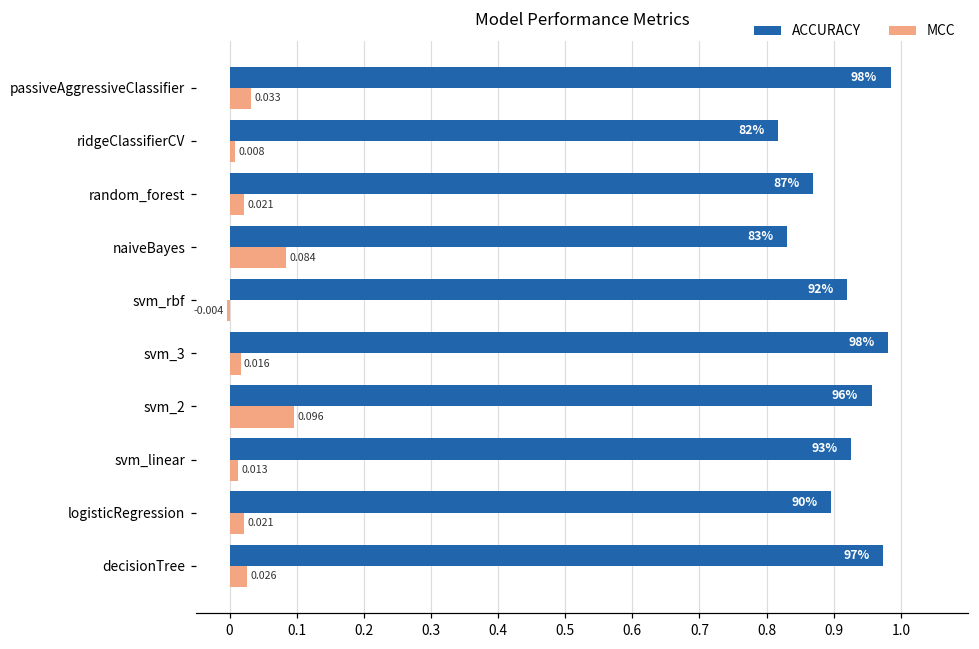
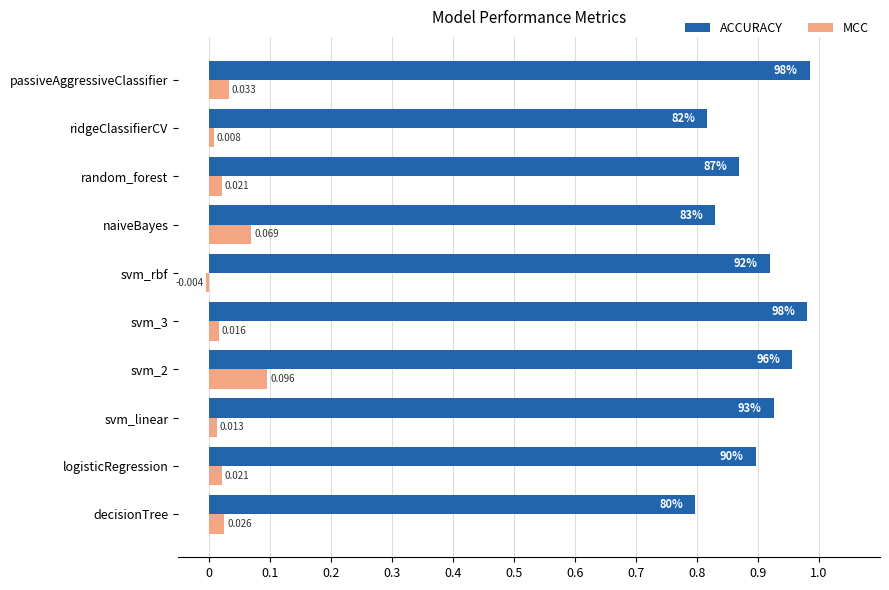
  {
    "ACCURACY": {
      "passiveAggressiveClassifier": "98%",
      "ridgeClassifierCV": "82%",
      "random_forest": "87%",
      "naiveBayes": "83%",
      "svm_rbf": "92%",
      "svm_3": "98%",
      "svm_2": "96%",
      "svm_linear": "93%",
      "logisticRegression": "90%",
-     "decisionTree": "97%"
+     "decisionTree": "80%"
    },
    "MCC": {
      "passiveAggressiveClassifier": "0.033",
      "ridgeClassifierCV": "0.008",
      "random_forest": "0.021",
-     "naiveBayes": "0.084",
+     "naiveBayes": "0.069",
      "svm_rbf": "-0.004",
      "svm_3": "0.016",
      "svm_2": "0.096",
      "svm_linear": "0.013",
      "logisticRegression": "0.021",
      "decisionTree": "0.026"
    }
  }
